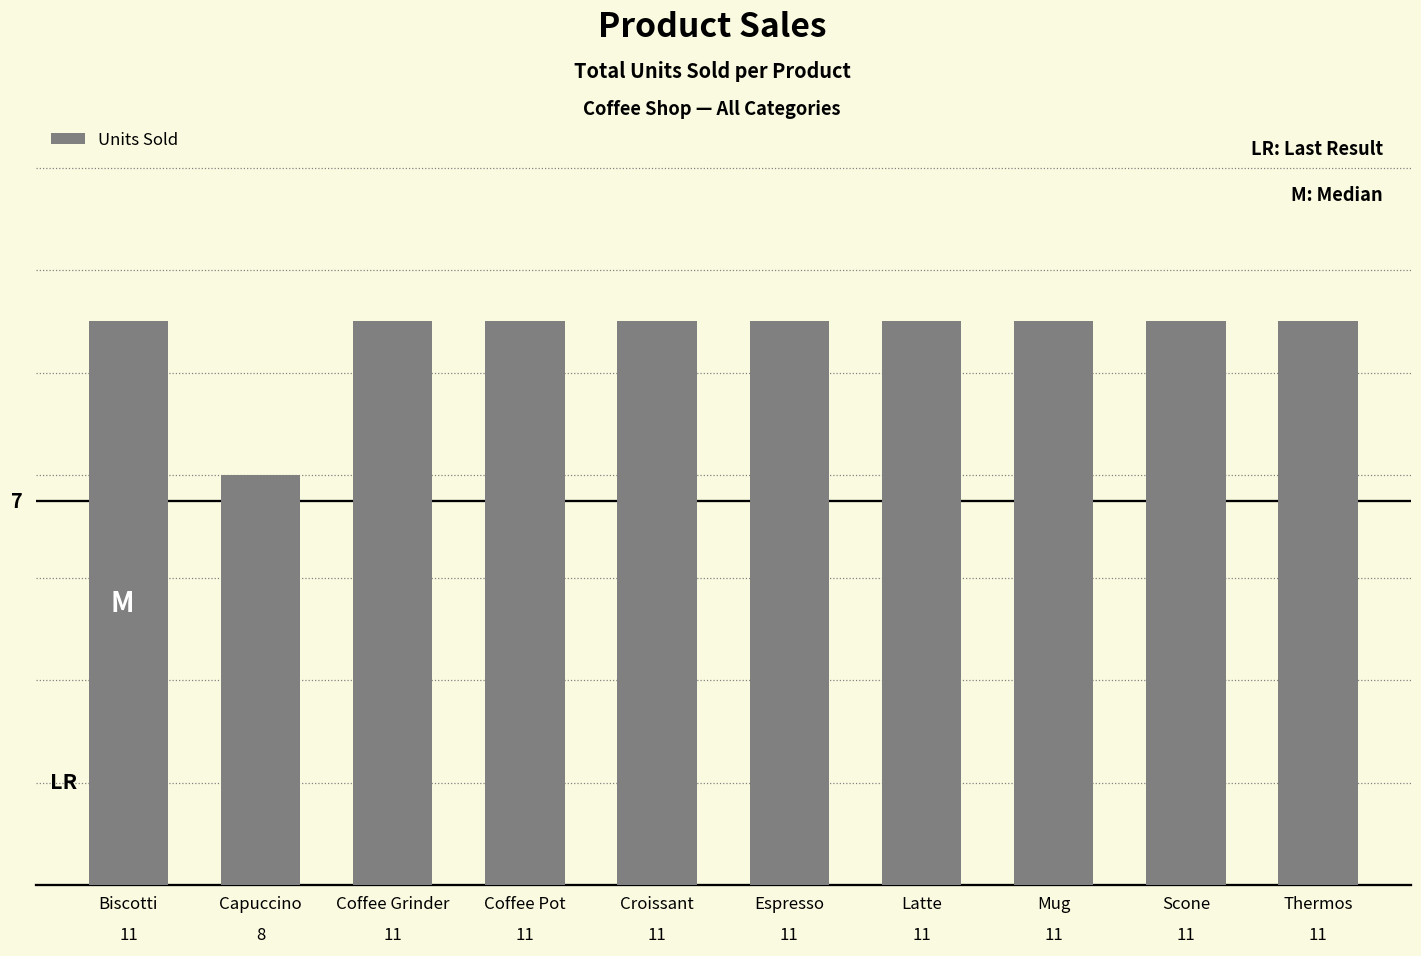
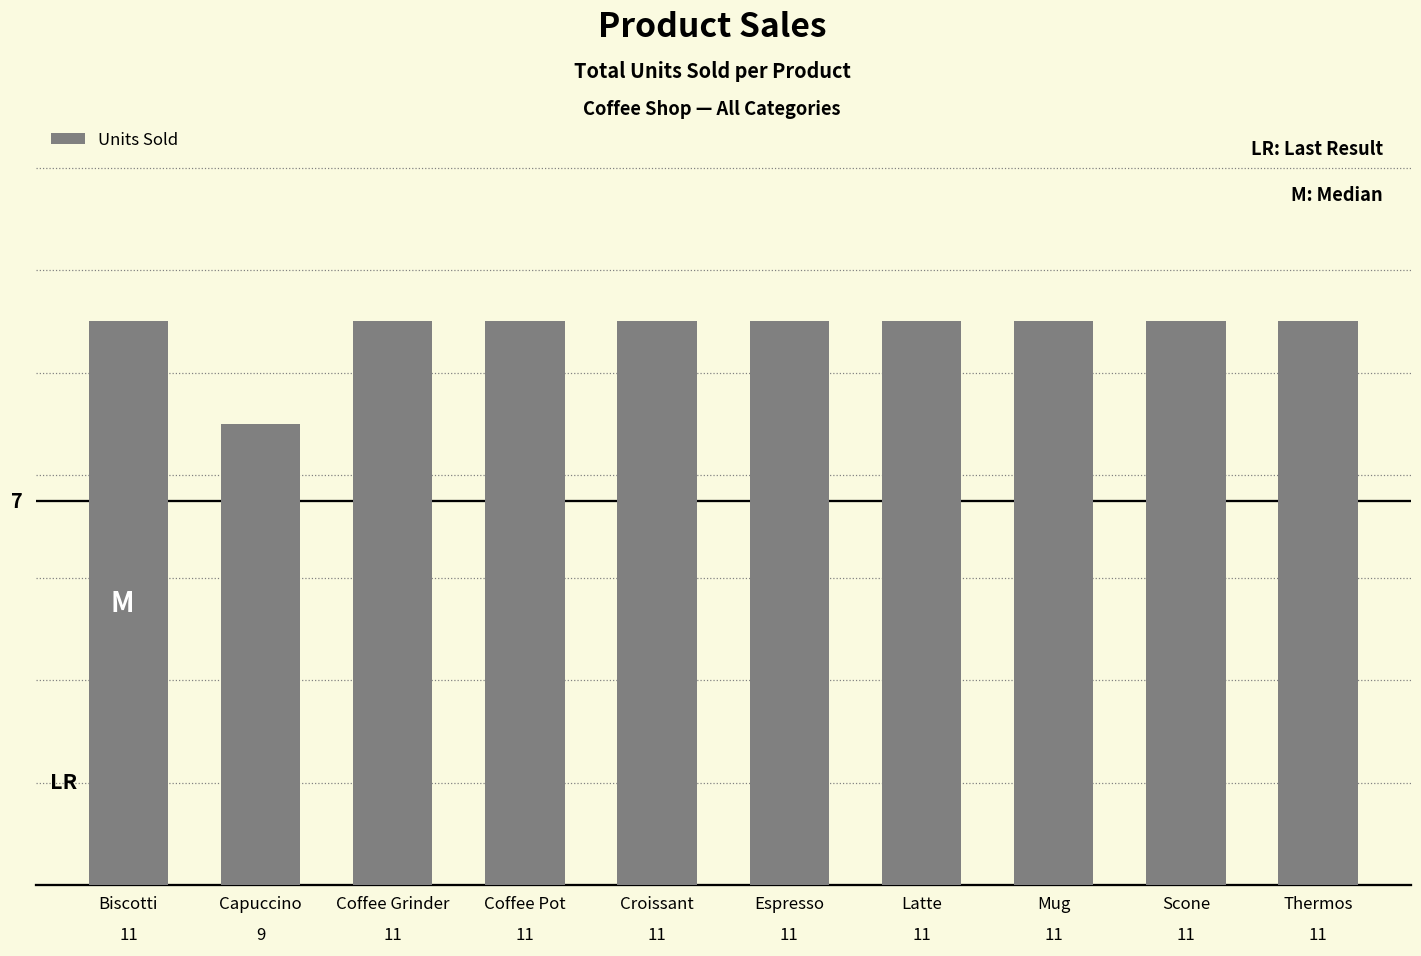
  {
-   "Capuccino": 8
+   "Capuccino": 9
  }
